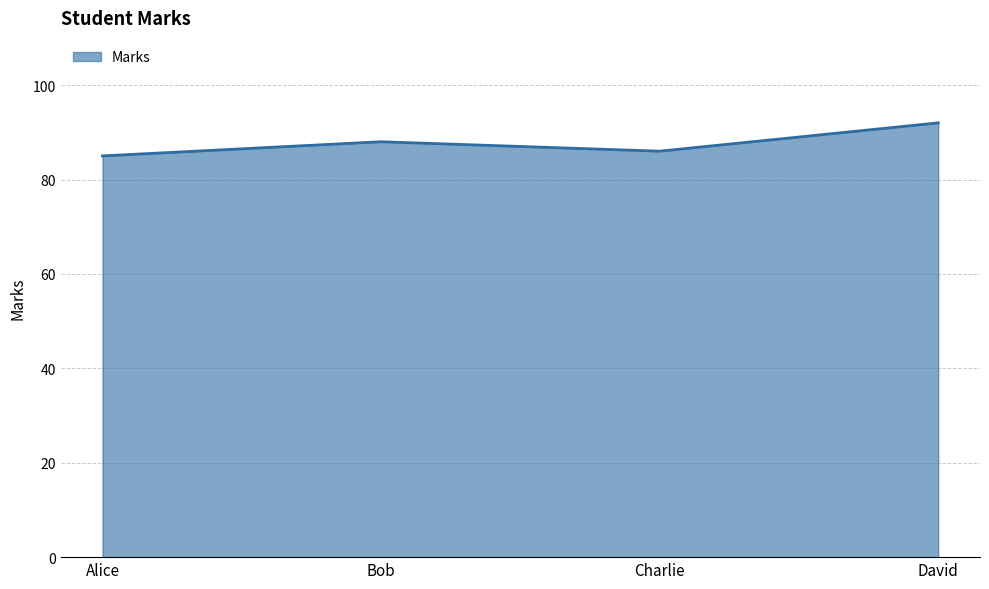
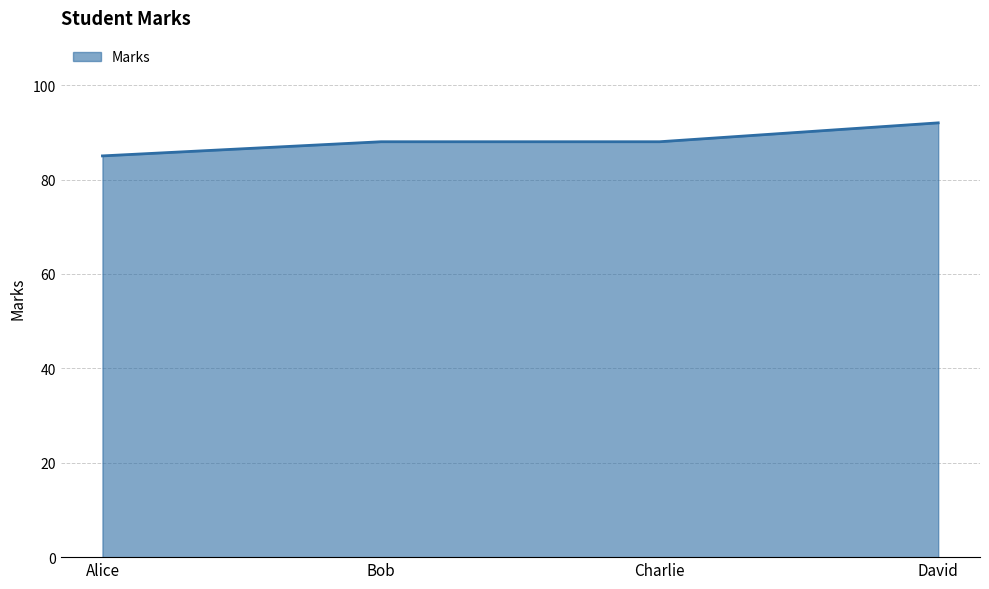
  {
    "Alice": 85,
    "Bob": 88,
-   "Charlie": 86,
+   "Charlie": 88,
    "David": 92
  }
